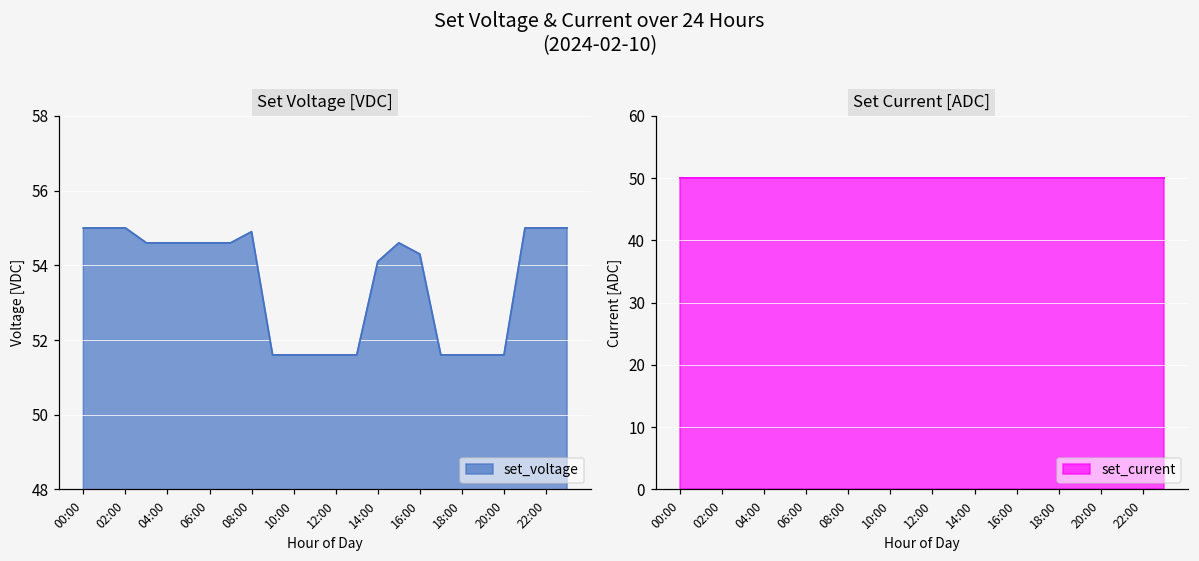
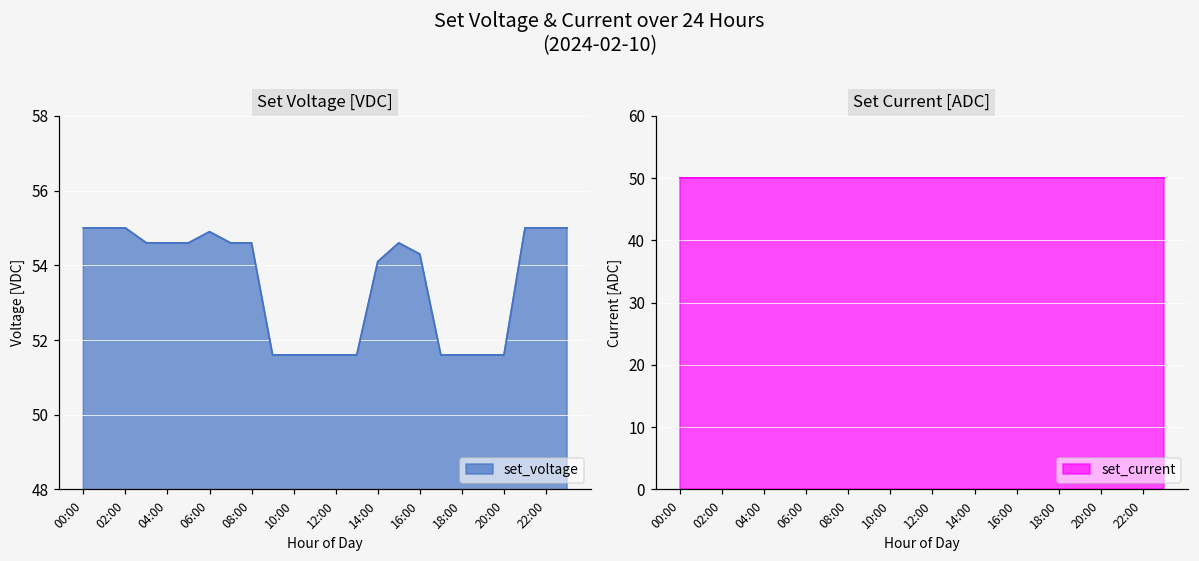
  {
    "Set Voltage [VDC]": {
      "00:00": 55.0,
      "02:00": 55.0,
      "04:00": 54.6,
-     "06:00": 54.6,
-     "08:00": 54.9,
+     "06:00": 54.9,
+     "08:00": 54.6,
      "10:00": 51.6,
      "12:00": 51.6,
      "14:00": 54.1,
      "16:00": 54.3,
      "18:00": 51.6,
      "20:00": 51.6,
      "22:00": 55.0
    },
    "Set Current [ADC]": {
      "00:00": 50,
      "02:00": 50,
      "04:00": 50,
      "06:00": 50,
      "08:00": 50,
      "10:00": 50,
      "12:00": 50,
      "14:00": 50,
      "16:00": 50,
      "18:00": 50,
      "20:00": 50,
      "22:00": 50
    }
  }
